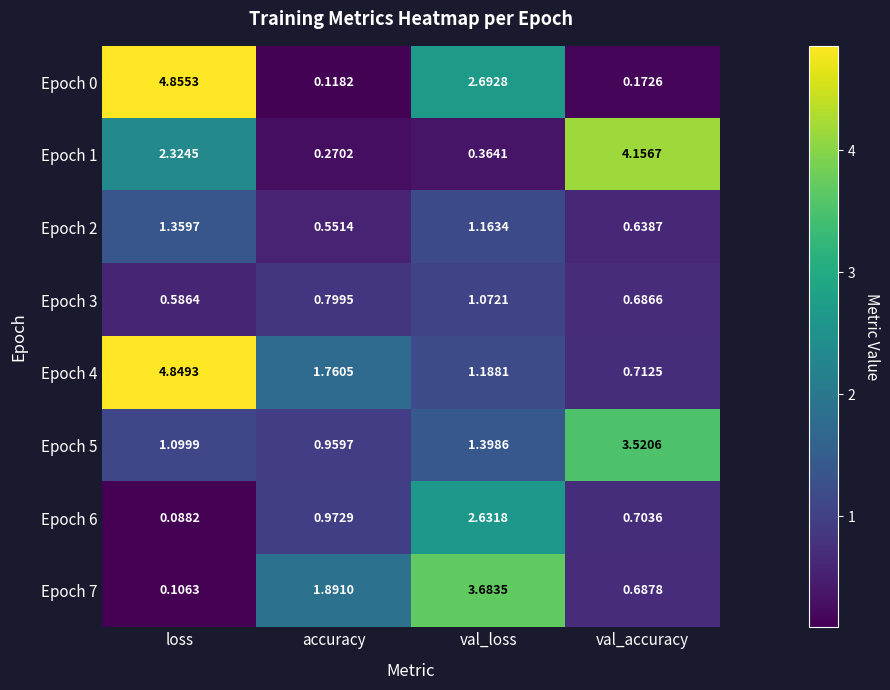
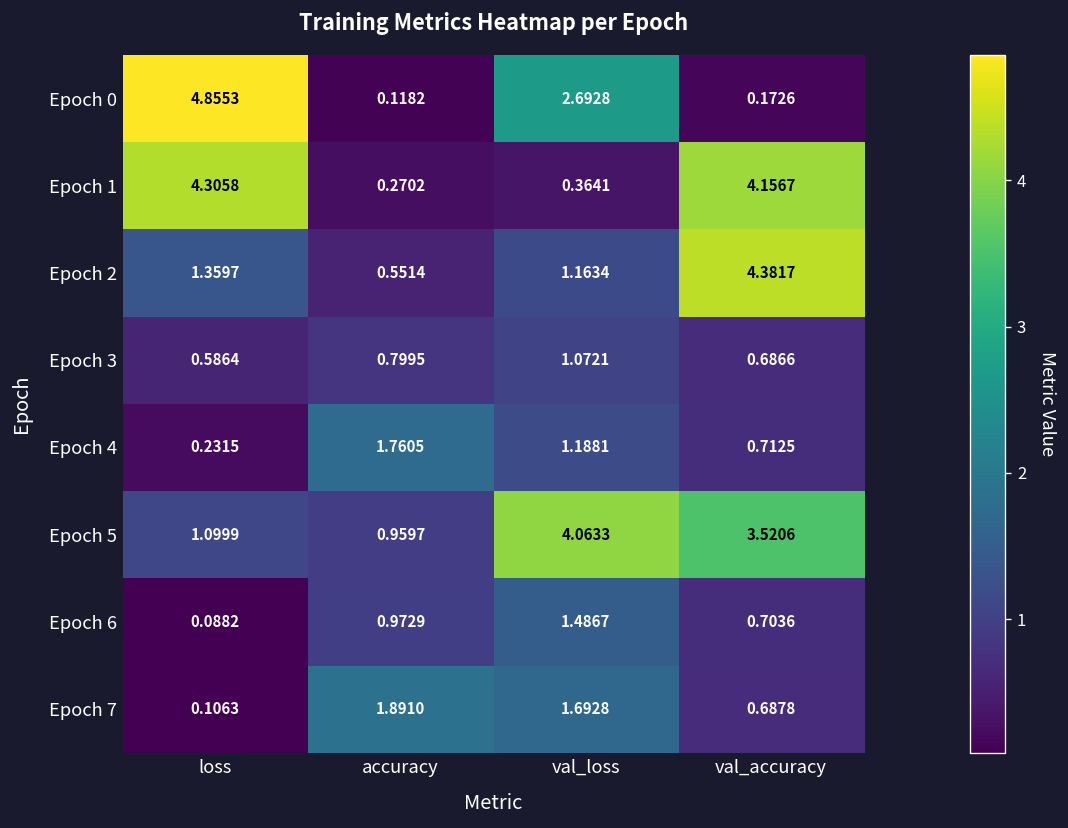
  {
    "Epoch 0": {
      "loss": 4.8553,
      "accuracy": 0.1182,
      "val_loss": 2.6928,
      "val_accuracy": 0.1726
    },
    "Epoch 1": {
-     "loss": 2.3245,
+     "loss": 4.3058,
      "accuracy": 0.2702,
      "val_loss": 0.3641,
      "val_accuracy": 4.1567
    },
    "Epoch 2": {
      "loss": 1.3597,
      "accuracy": 0.5514,
      "val_loss": 1.1634,
-     "val_accuracy": 0.6387
+     "val_accuracy": 4.3817
    },
    "Epoch 3": {
      "loss": 0.5864,
      "accuracy": 0.7995,
      "val_loss": 1.0721,
      "val_accuracy": 0.6866
    },
    "Epoch 4": {
-     "loss": 4.8493,
+     "loss": 0.2315,
      "accuracy": 1.7605,
      "val_loss": 1.1881,
      "val_accuracy": 0.7125
    },
    "Epoch 5": {
      "loss": 1.0999,
      "accuracy": 0.9597,
-     "val_loss": 1.3986,
+     "val_loss": 4.0633,
      "val_accuracy": 3.5206
    },
    "Epoch 6": {
      "loss": 0.0882,
      "accuracy": 0.9729,
-     "val_loss": 2.6318,
+     "val_loss": 1.4867,
      "val_accuracy": 0.7036
    },
    "Epoch 7": {
      "loss": 0.1063,
      "accuracy": 1.8910,
-     "val_loss": 3.6835,
+     "val_loss": 1.6928,
      "val_accuracy": 0.6878
    }
  }
